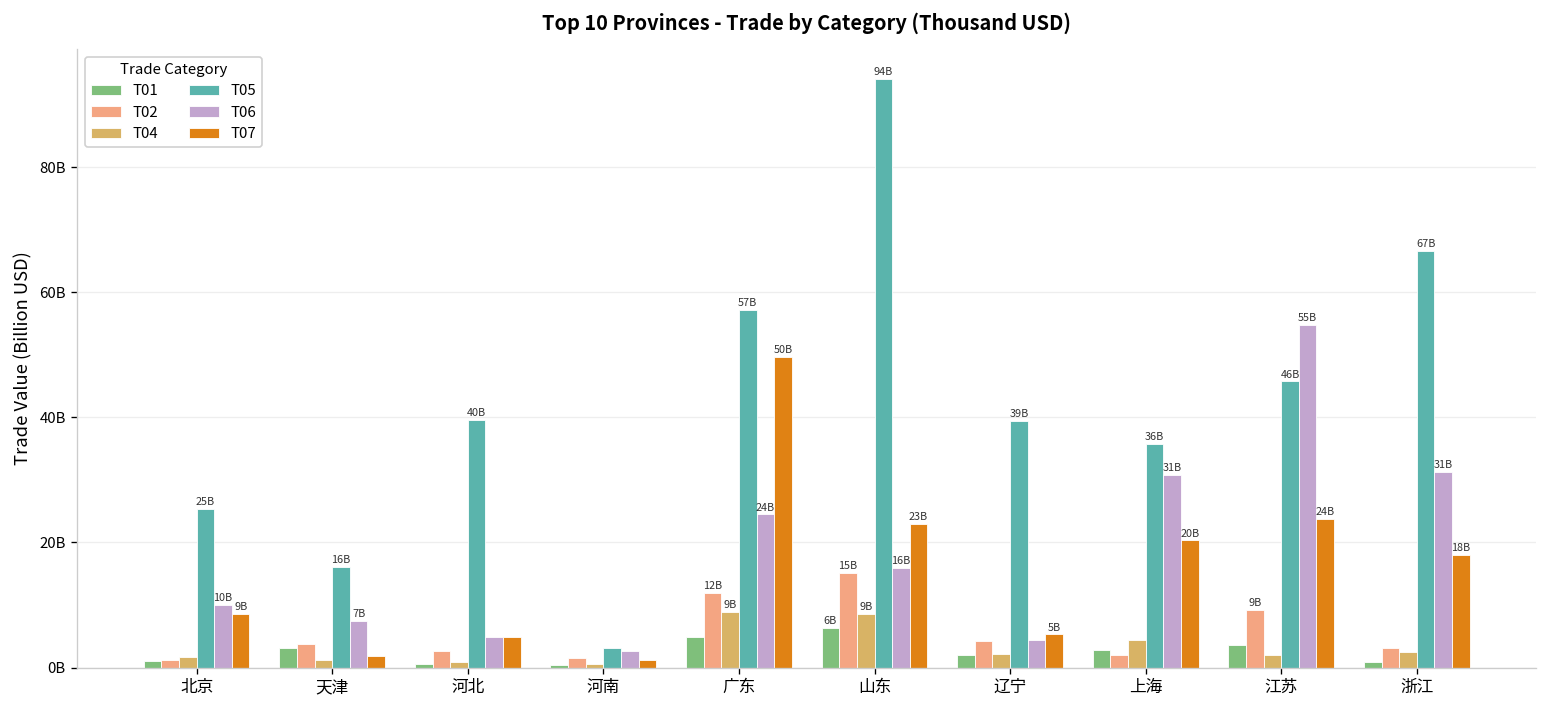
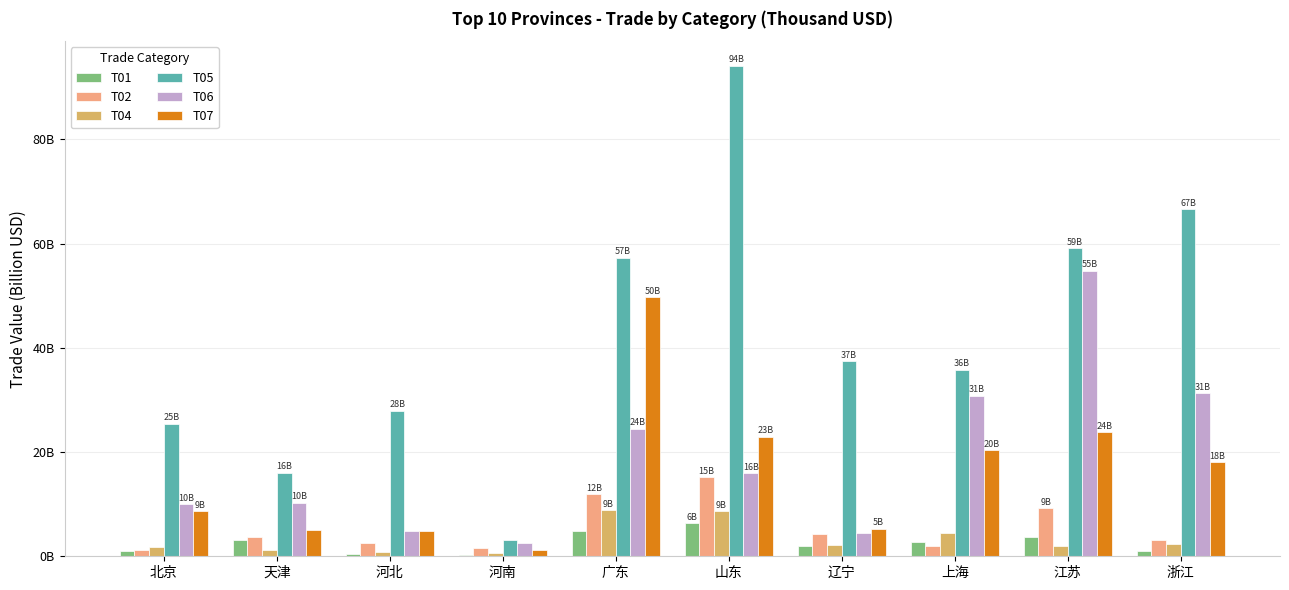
  {
    "T01": {
      "山东": "6B"
    },
    "T05": {
      "北京": "25B",
      "天津": "16B",
-     "河北": "40B",
+     "河北": "28B",
      "广东": "57B",
      "山东": "94B",
-     "辽宁": "39B",
+     "辽宁": "37B",
      "上海": "36B",
-     "江苏": "46B",
+     "江苏": "59B",
      "浙江": "67B"
    },
    "T06": {
      "北京": "10B",
-     "天津": "7B",
+     "天津": "10B",
      "广东": "24B",
      "山东": "16B",
      "上海": "31B",
      "江苏": "55B",
      "浙江": "31B"
    },
    "T07": {
-     "天津": "2000000000",
+     "天津": "5000000000",
      "河北": "5000000000",
      "河南": "1000000000"
    }
  }
